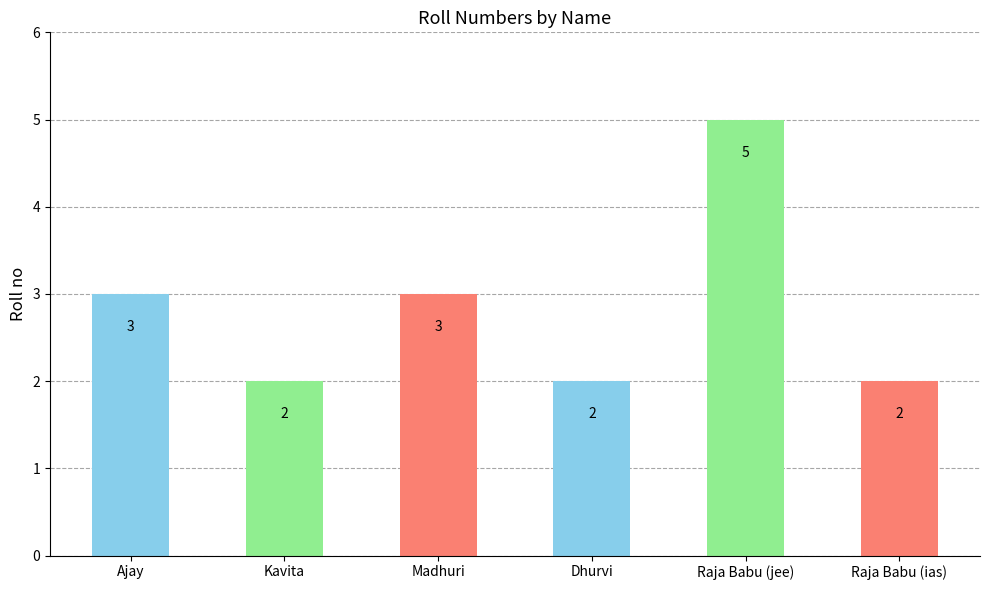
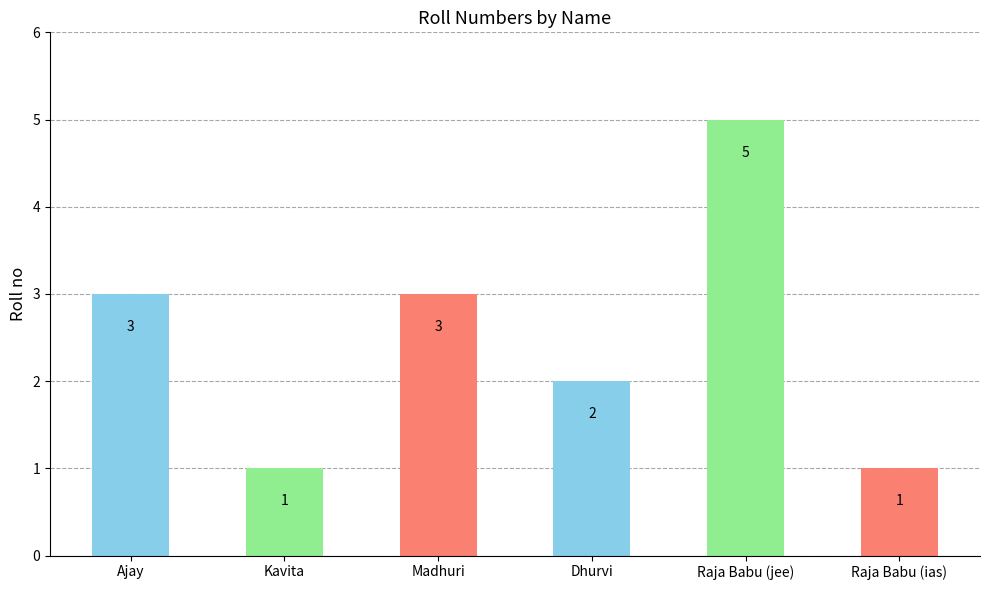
  {
    "Ajay": 3,
-   "Kavita": 2,
+   "Kavita": 1,
    "Madhuri": 3,
    "Dhurvi": 2,
    "Raja Babu (jee)": 5,
-   "Raja Babu (ias)": 2
+   "Raja Babu (ias)": 1
  }
